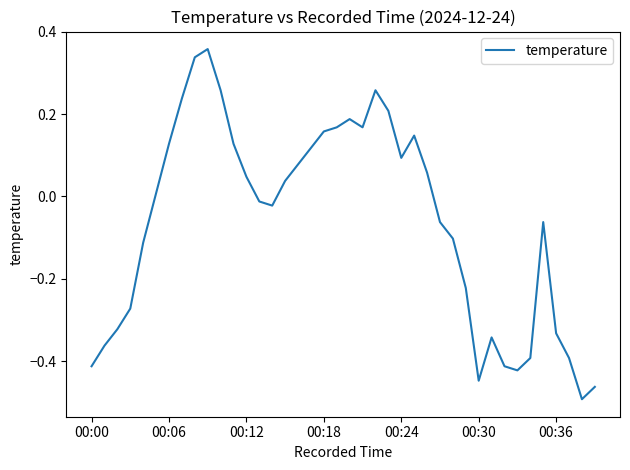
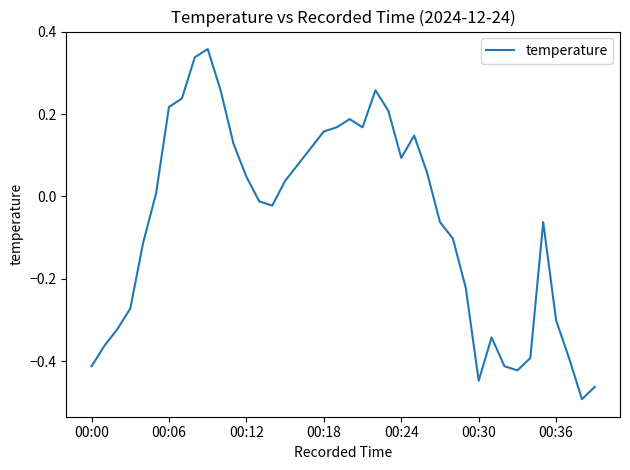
  {
    "00:00": -0.41,
-   "00:06": 0.13,
+   "00:06": 0.22,
    "00:12": 0.05,
    "00:18": 0.16,
    "00:24": 0.09,
    "00:30": -0.45,
-   "00:36": -0.33
+   "00:36": -0.30
  }
